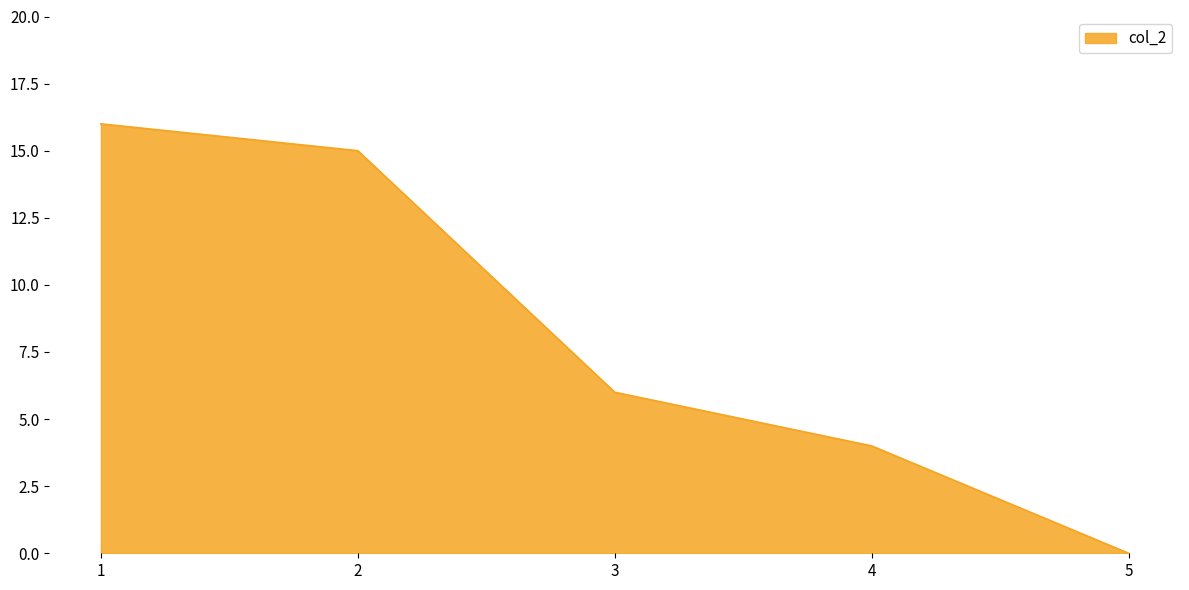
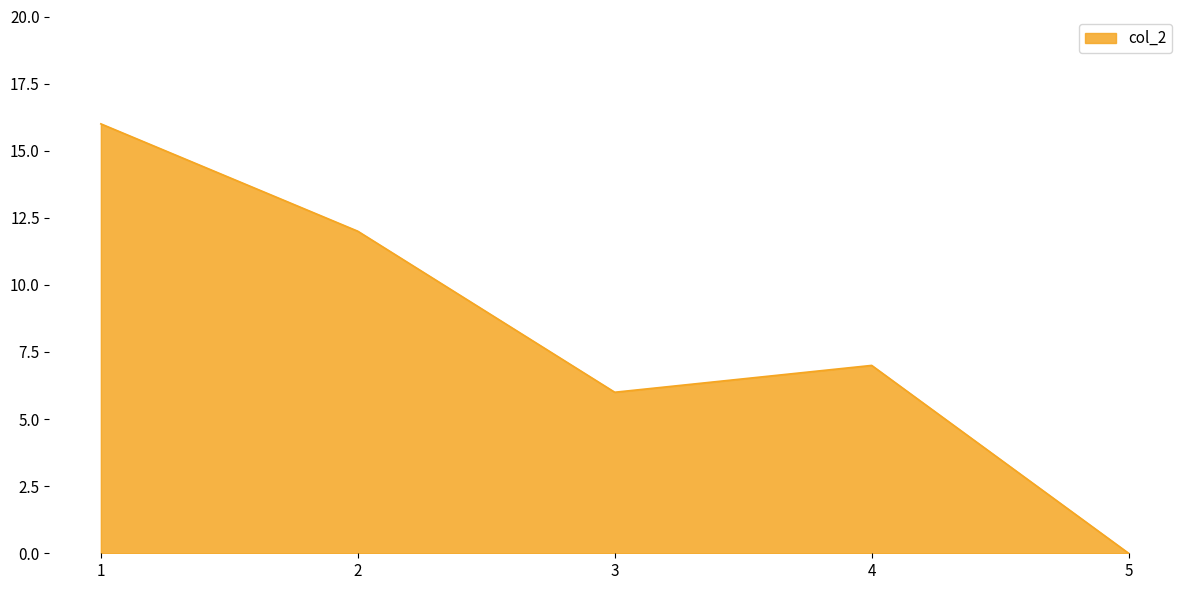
  {
    "1": 16,
-   "2": 15,
+   "2": 12,
    "3": 6,
-   "4": 4,
+   "4": 7,
    "5": 0
  }
